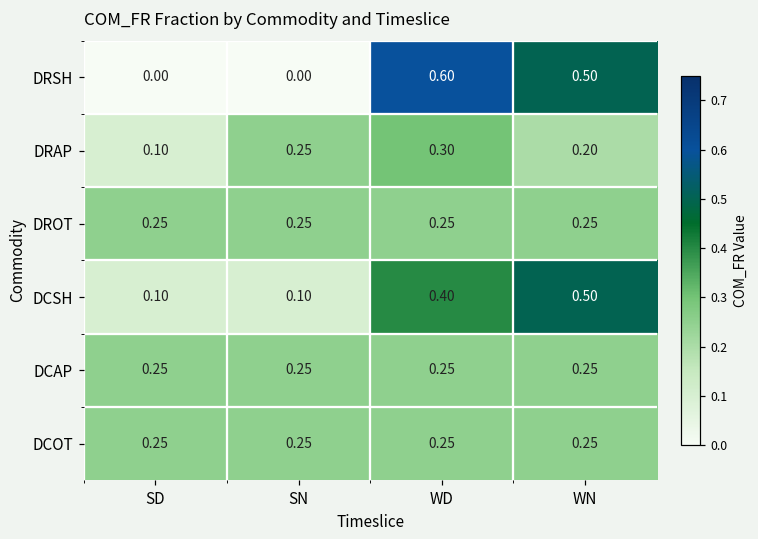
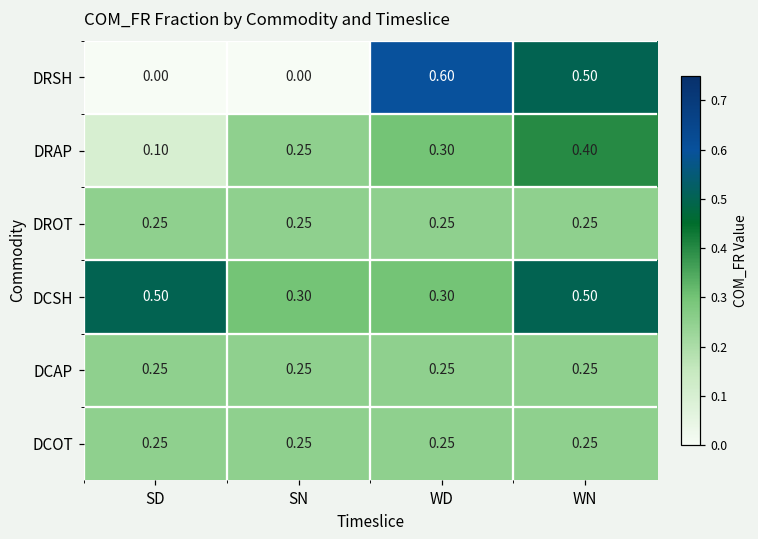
  {
    "DRSH": {
      "SD": 0.00,
      "SN": 0.00,
      "WD": 0.60,
      "WN": 0.50
    },
    "DRAP": {
      "SD": 0.10,
      "SN": 0.25,
      "WD": 0.30,
-     "WN": 0.20
+     "WN": 0.40
    },
    "DROT": {
      "SD": 0.25,
      "SN": 0.25,
      "WD": 0.25,
      "WN": 0.25
    },
    "DCSH": {
-     "SD": 0.10,
-     "SN": 0.10,
-     "WD": 0.40,
+     "SD": 0.50,
+     "SN": 0.30,
+     "WD": 0.30,
      "WN": 0.50
    },
    "DCAP": {
      "SD": 0.25,
      "SN": 0.25,
      "WD": 0.25,
      "WN": 0.25
    },
    "DCOT": {
      "SD": 0.25,
      "SN": 0.25,
      "WD": 0.25,
      "WN": 0.25
    }
  }
